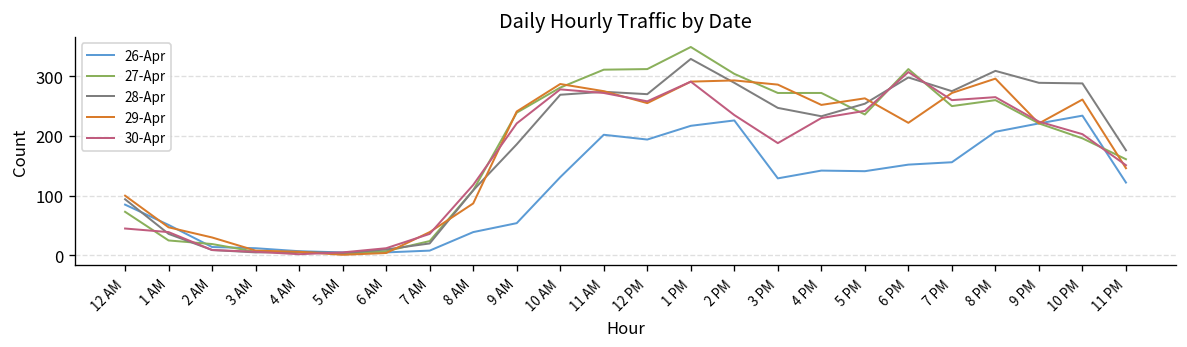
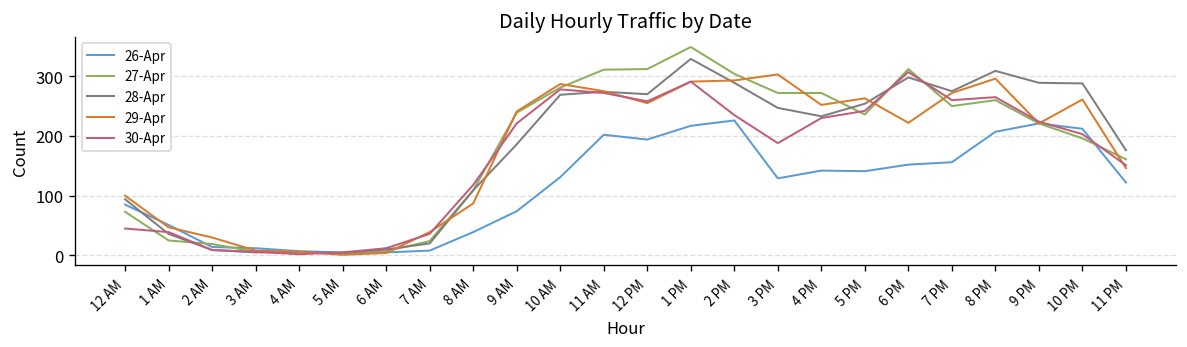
  {
    "26-Apr": {
      "12 AM": 90,
      "7 AM": 10,
      "8 AM": 40,
-     "9 AM": 50,
+     "9 AM": 70,
      "10 AM": 130,
      "11 AM": 200,
      "12 PM": 190,
      "1 PM": 220,
      "2 PM": 230,
      "3 PM": 130,
      "4 PM": 140,
      "5 PM": 140,
      "6 PM": 150,
      "7 PM": 160,
      "8 PM": 210,
-     "10 PM": 230,
+     "10 PM": 210,
      "11 PM": 120
    },
    "27-Apr": {
      "12 AM": 70,
      "1 AM": 30,
      "11 AM": 310,
      "12 PM": 310,
      "1 PM": 350,
      "2 PM": 300,
      "3 PM": 270,
      "4 PM": 270,
      "5 PM": 240,
      "7 PM": 250,
      "10 PM": 200,
      "11 PM": 160
    },
    "28-Apr": {
      "12 AM": 90,
      "9 AM": 190,
      "10 AM": 270,
      "12 PM": 270,
      "1 PM": 330,
      "3 PM": 250,
      "5 PM": 250,
      "6 PM": 300,
      "8 PM": 310,
      "9 PM": 290,
      "10 PM": 290,
      "11 PM": 180
    },
    "29-Apr": {
      "12 AM": 100,
      "2 AM": 30,
      "8 AM": 90,
      "10 AM": 290,
-     "3 PM": 290,
+     "3 PM": 300,
      "4 PM": 250,
      "5 PM": 260,
      "6 PM": 220,
      "8 PM": 300,
      "10 PM": 260
    },
    "30-Apr": {
      "12 AM": 50,
      "8 AM": 120,
      "9 AM": 220,
      "2 PM": 240,
      "3 PM": 190,
      "5 PM": 240,
      "7 PM": 260,
      "10 PM": 200
    }
  }
